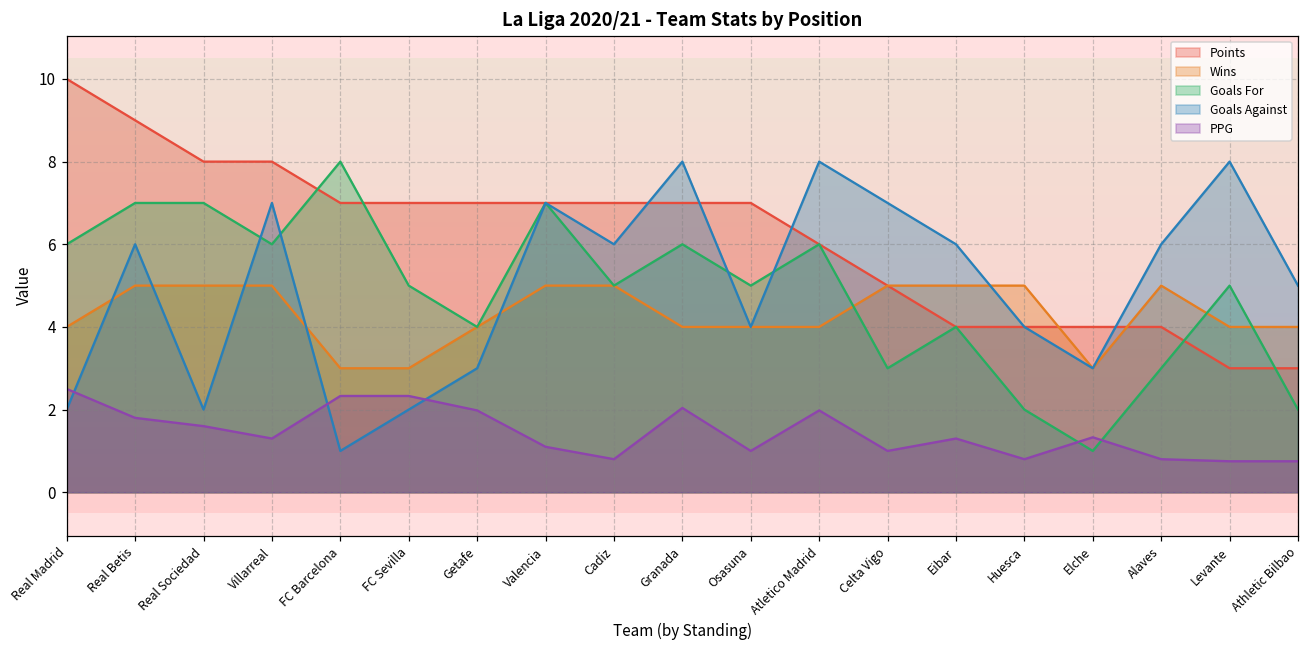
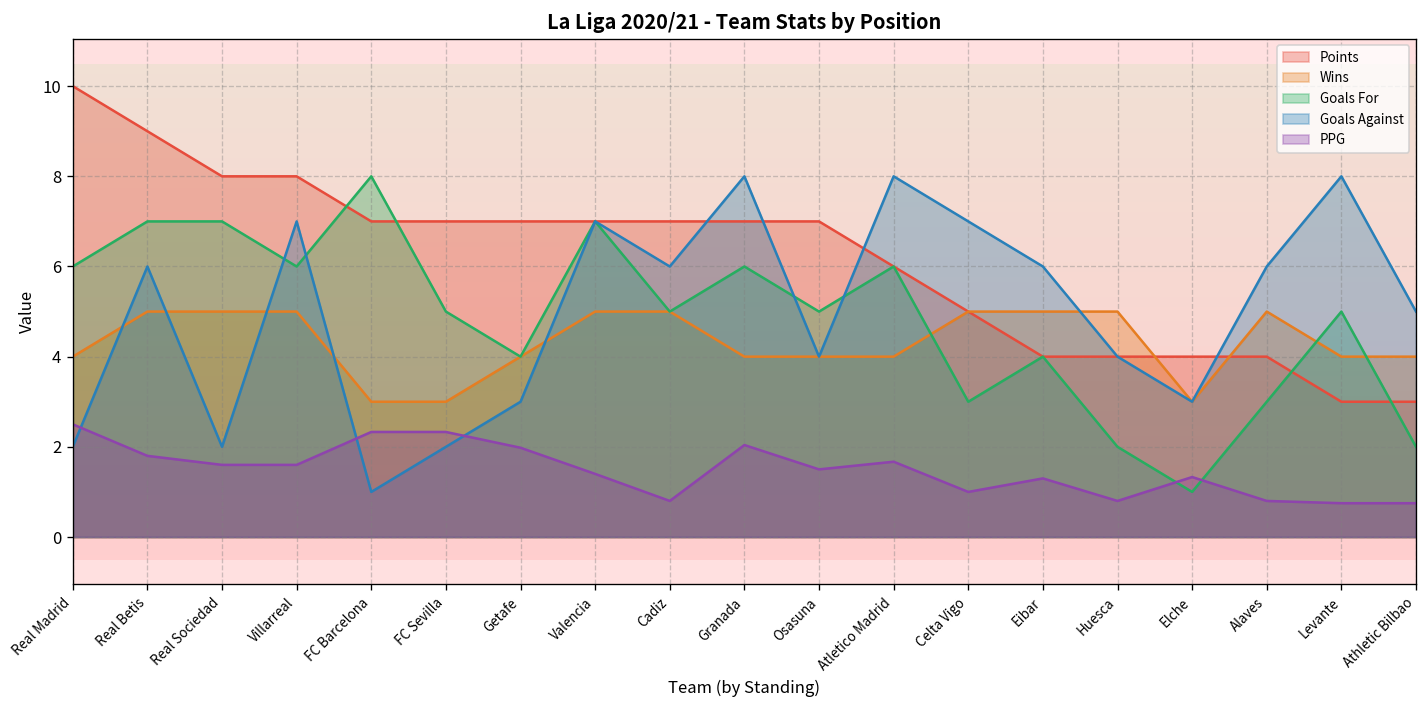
  {
    "PPG": {
      "Real Madrid": 2.5,
      "Real Betis": 1.8,
      "Real Sociedad": 1.6,
-     "Villarreal": 1.3,
+     "Villarreal": 1.6,
      "FC Barcelona": 2.3,
      "FC Sevilla": 2.3,
      "Getafe": 2.0,
-     "Valencia": 1.1,
+     "Valencia": 1.4,
      "Cadiz": 0.8,
      "Granada": 2.0,
-     "Osasuna": 1.0,
-     "Atletico Madrid": 2.0,
+     "Osasuna": 1.5,
+     "Atletico Madrid": 1.7,
      "Celta Vigo": 1.0,
      "Eibar": 1.3,
      "Huesca": 0.8,
      "Elche": 1.3,
      "Alaves": 0.8,
      "Levante": 0.8,
      "Athletic Bilbao": 0.8
    }
  }
